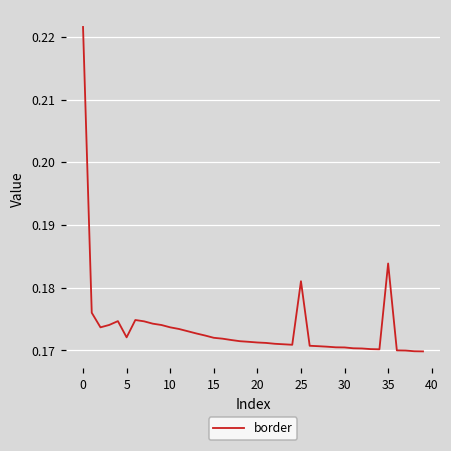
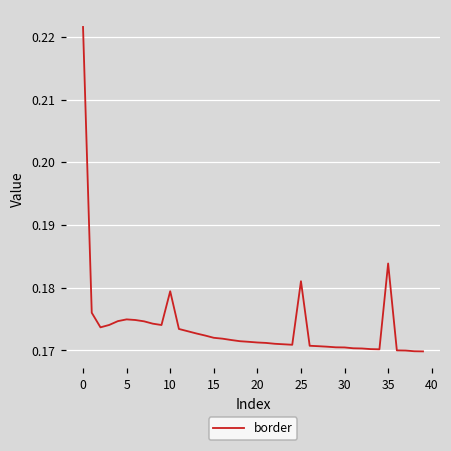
  {
    "0": 0.222,
-   "5": 0.172,
-   "10": 0.174,
+   "5": 0.175,
+   "10": 0.179,
    "15": 0.172,
    "20": 0.171,
    "25": 0.181,
    "30": 0.170,
    "35": 0.184
  }
